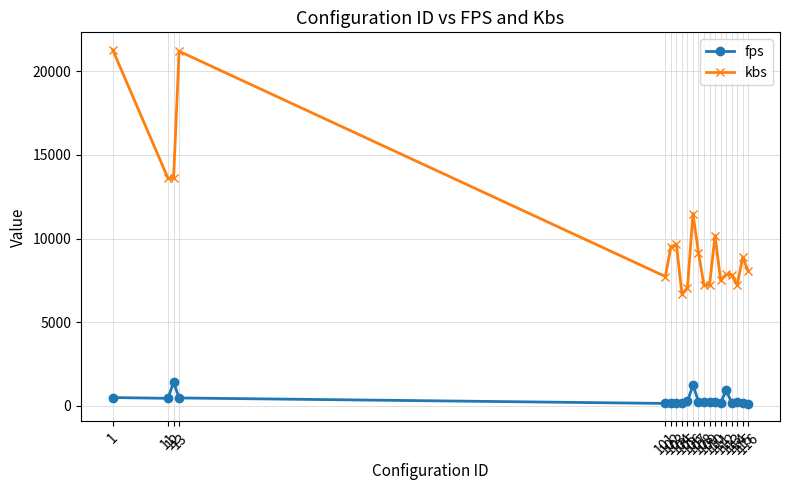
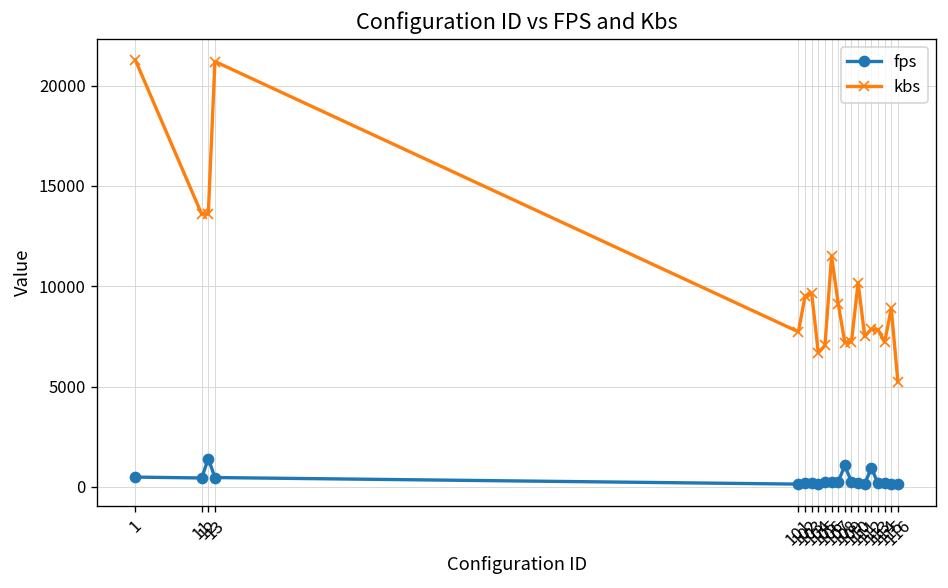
  {
    "fps": {
      "1": 500,
      "11": 400,
      "12": 1400,
      "13": 500,
      "101": 100,
      "102": 200,
      "103": 200,
      "104": 100,
      "105": 300,
-     "106": 1200,
+     "106": 300,
      "107": 200,
-     "108": 200,
+     "108": 1100,
      "109": 200,
      "110": 200,
      "111": 100,
      "112": 900,
      "113": 200,
      "114": 200,
      "115": 200,
      "116": 100
    },
    "kbs": {
      "1": 21300,
      "11": 13600,
      "12": 13600,
      "13": 21200,
      "101": 7700,
      "102": 9500,
      "103": 9600,
      "104": 6700,
      "105": 7000,
      "106": 11500,
      "107": 9100,
      "108": 7200,
      "109": 7200,
      "110": 10200,
      "111": 7500,
      "112": 7900,
      "113": 7800,
      "114": 7200,
      "115": 8900,
-     "116": 8000
+     "116": 5200
    }
  }
